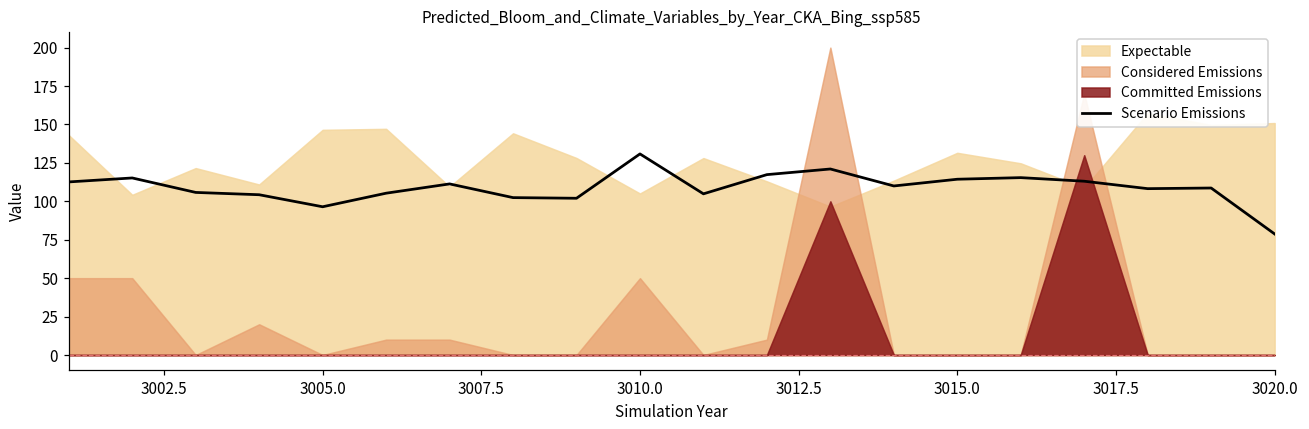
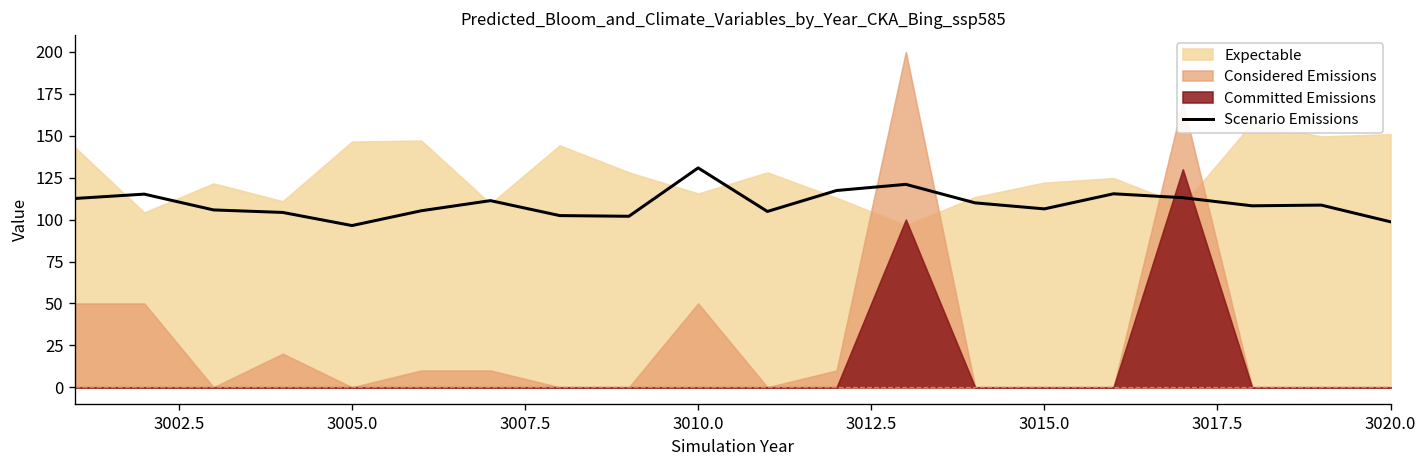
  {
    "Scenario Emissions": {
      "3005.0": 96,
      "3010.0": 131,
-     "3015.0": 114,
-     "3020.0": 79
+     "3015.0": 106,
+     "3020.0": 99
    },
    "Expectable": {
      "3005.0": 147,
-     "3010.0": 105,
-     "3015.0": 132,
+     "3010.0": 116,
+     "3015.0": 122,
      "3020.0": 151
    },
    "Considered Emissions": {
      "3010.0": 50
    },
    "Committed Emissions": {
      "3010.0": 0
    }
  }
